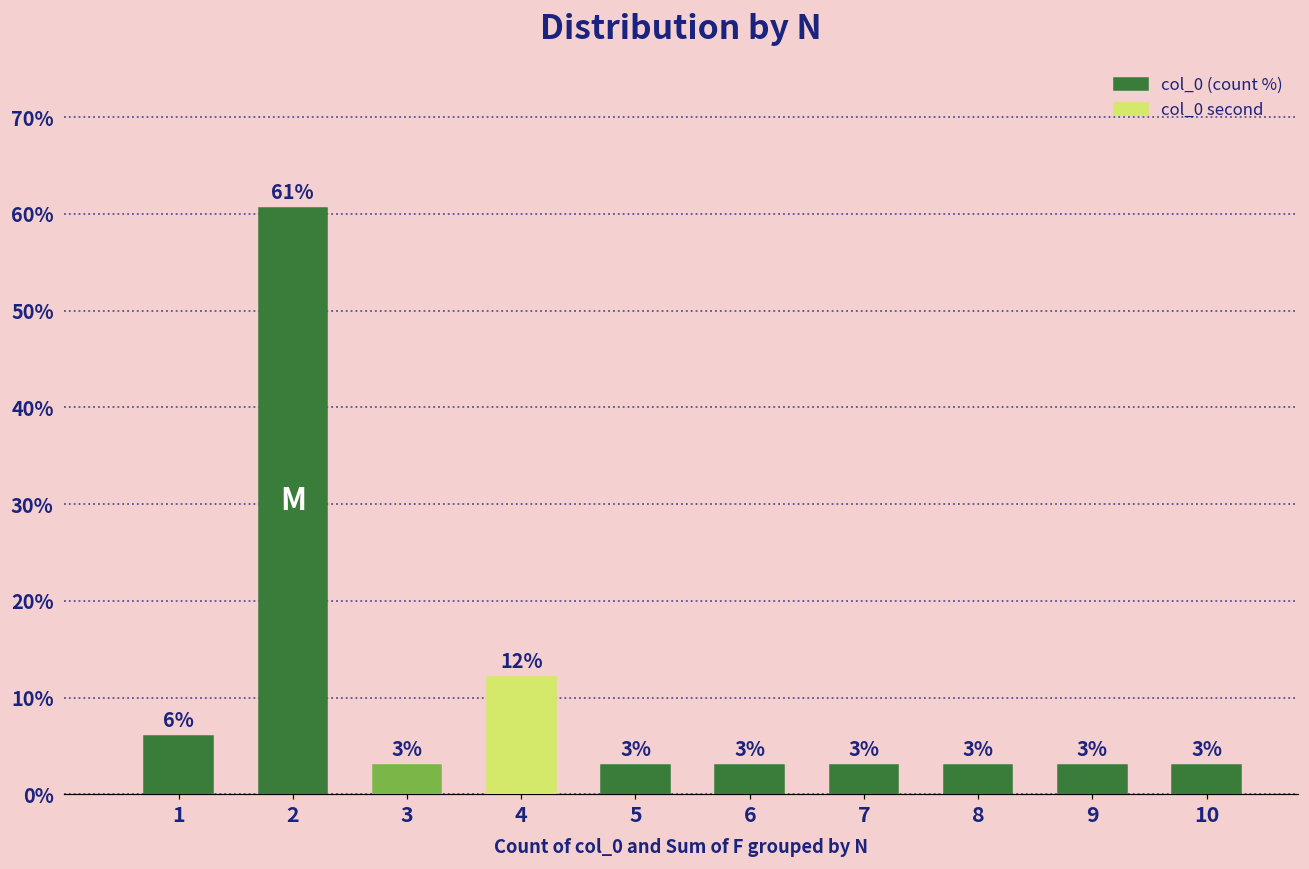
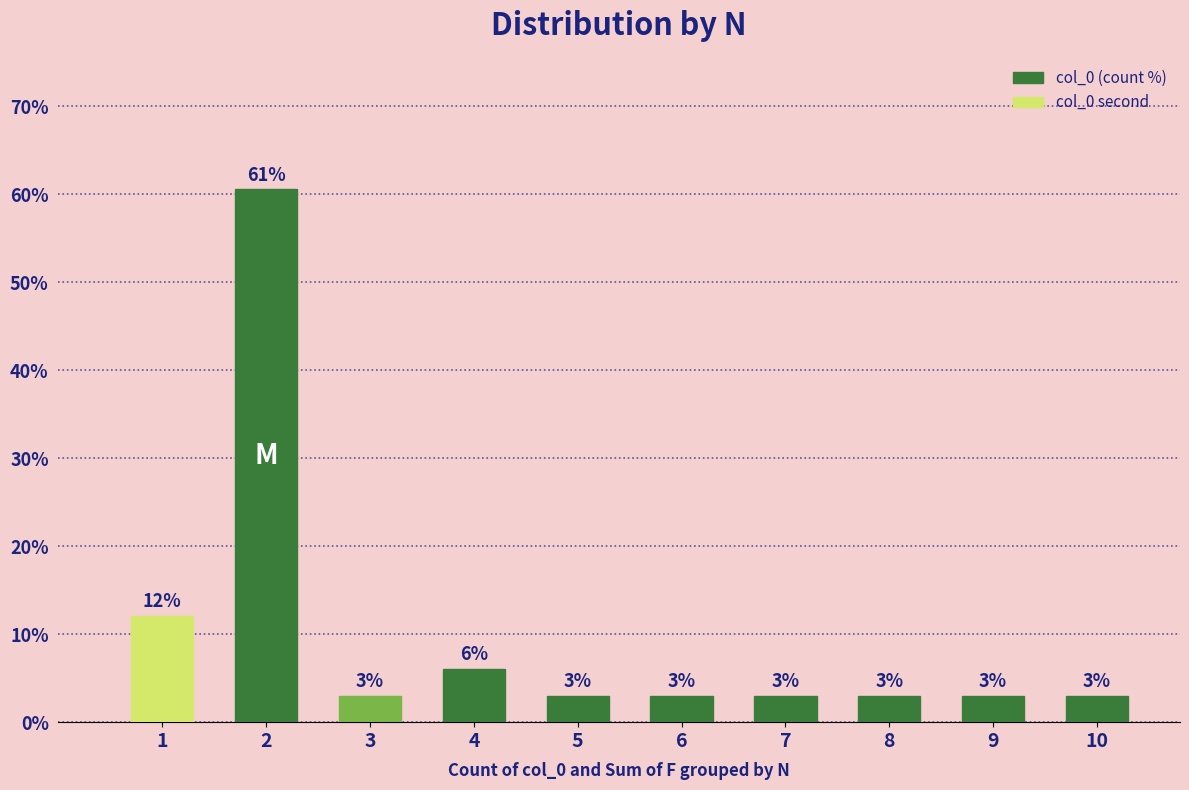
  {
-   "1": "6%",
+   "1": "12%",
    "2": "61%",
    "3": "3%",
-   "4": "12%",
+   "4": "6%",
    "5": "3%",
    "6": "3%",
    "7": "3%",
    "8": "3%",
    "9": "3%",
    "10": "3%"
  }
